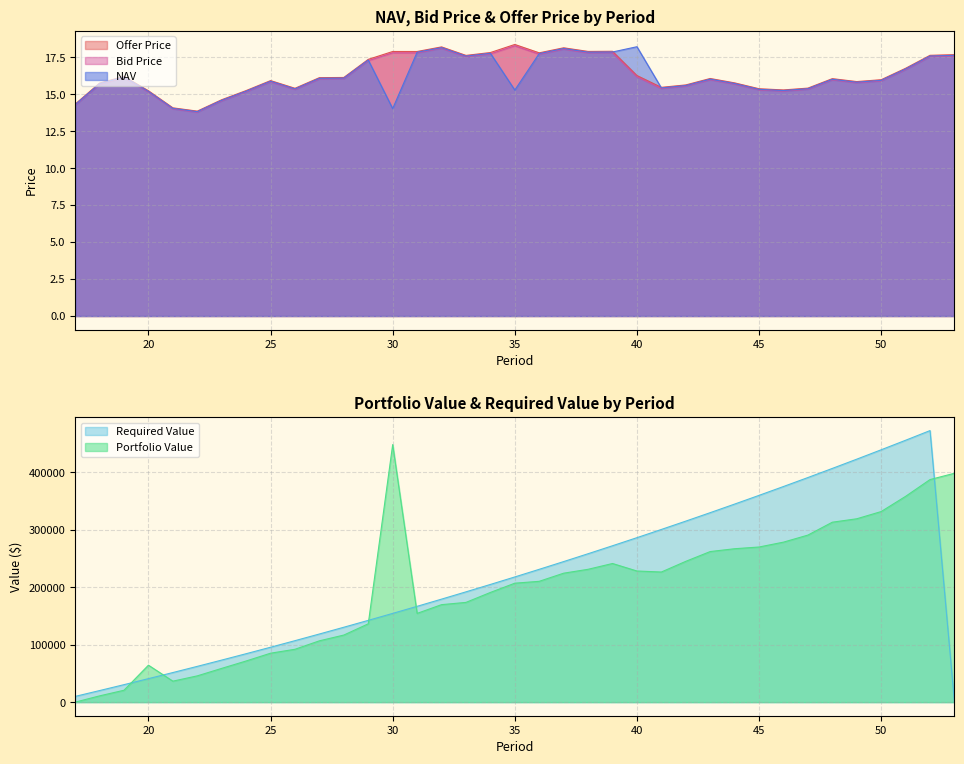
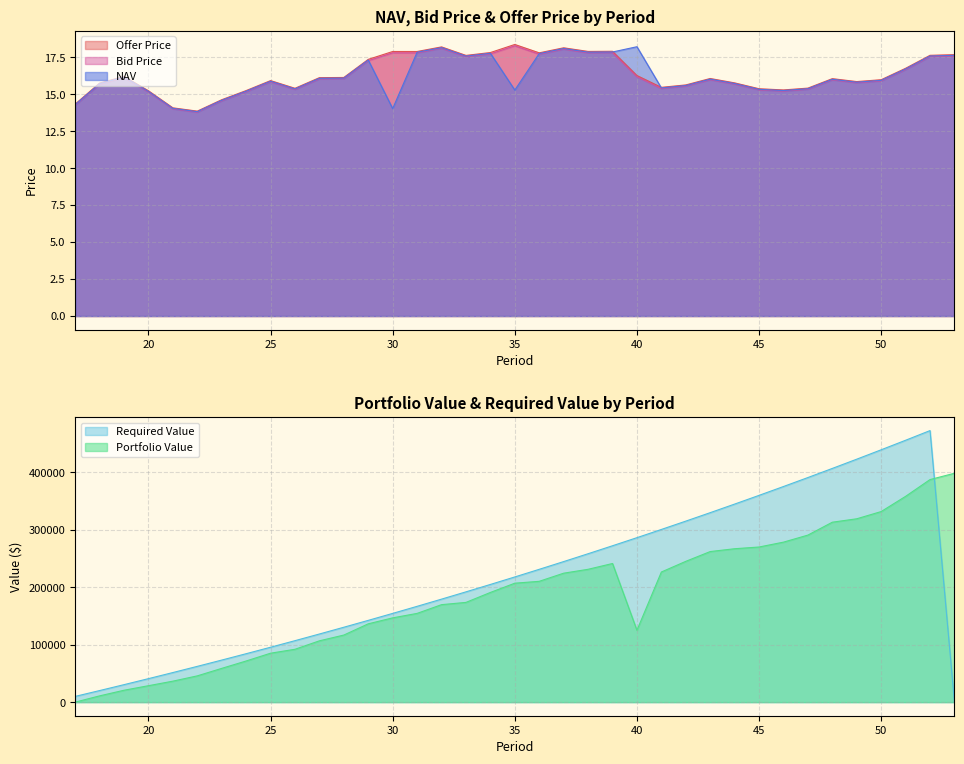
  {
    "NAV, Bid Price & Offer Price by Period": {
      "NAV": {
        "30": 14.0,
        "35": 15.3,
        "40": 18.2
      }
    },
    "Portfolio Value & Required Value by Period": {
      "Required Value": {
        "20": 40000,
        "25": 100000,
        "30": 150000,
        "35": 220000,
        "40": 290000,
        "45": 360000,
        "50": 440000
      },
      "Portfolio Value": {
-       "20": 60000,
+       "20": 30000,
        "25": 90000,
-       "30": 450000,
+       "30": 150000,
        "35": 210000,
-       "40": 230000,
+       "40": 130000,
        "45": 270000,
        "50": 330000
      }
    }
  }
